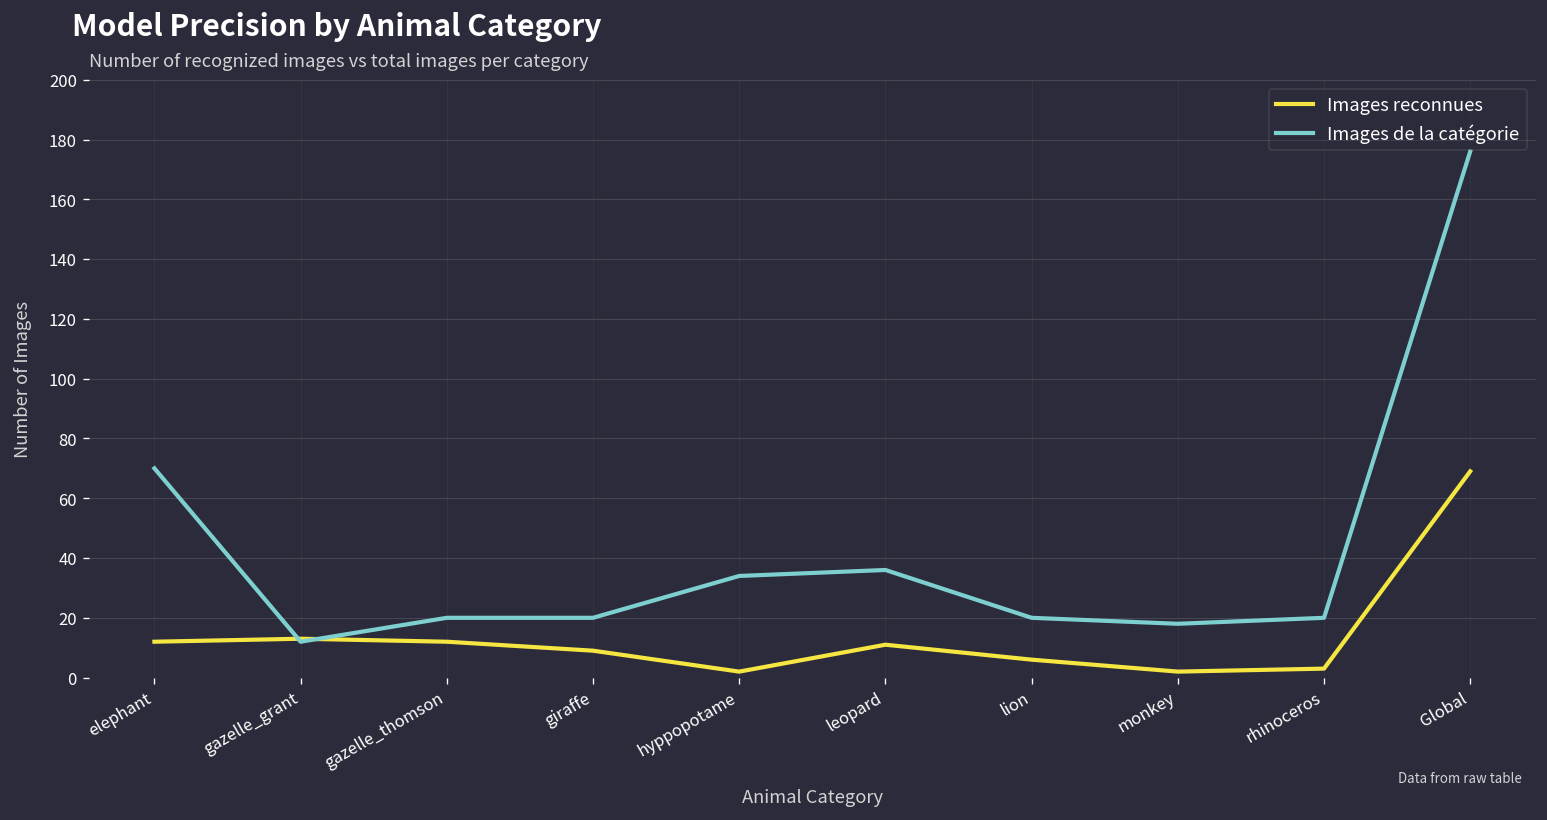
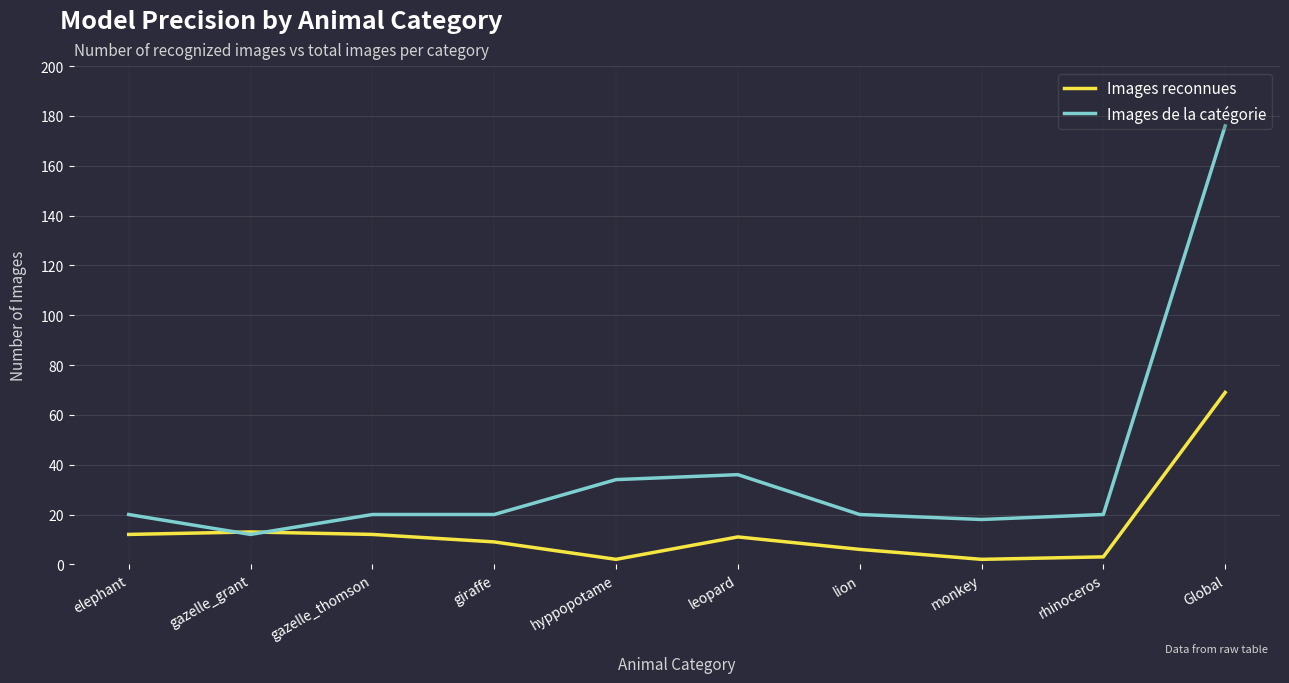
  {
    "Images reconnues": {
      "elephant": 12,
      "gazelle_thomson": 12,
      "giraffe": 9,
      "hyppopotame": 2,
      "leopard": 11,
      "lion": 6,
      "monkey": 2,
      "rhinoceros": 3,
      "Global": 69
    },
    "Images de la catégorie": {
-     "elephant": 70,
+     "elephant": 20,
      "gazelle_thomson": 20,
      "giraffe": 20,
      "hyppopotame": 34,
      "leopard": 36,
      "lion": 20,
      "monkey": 18,
      "rhinoceros": 20
    }
  }
